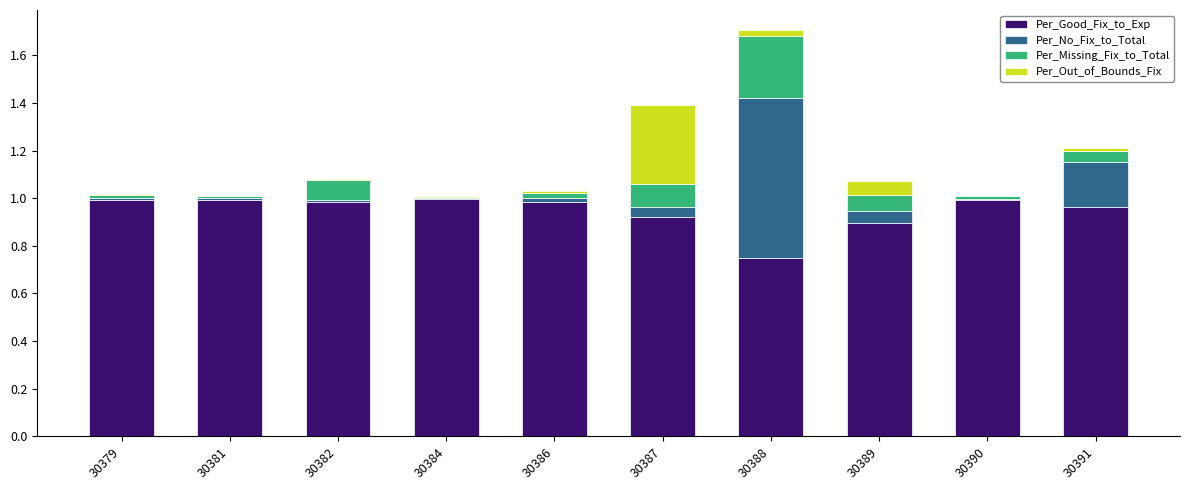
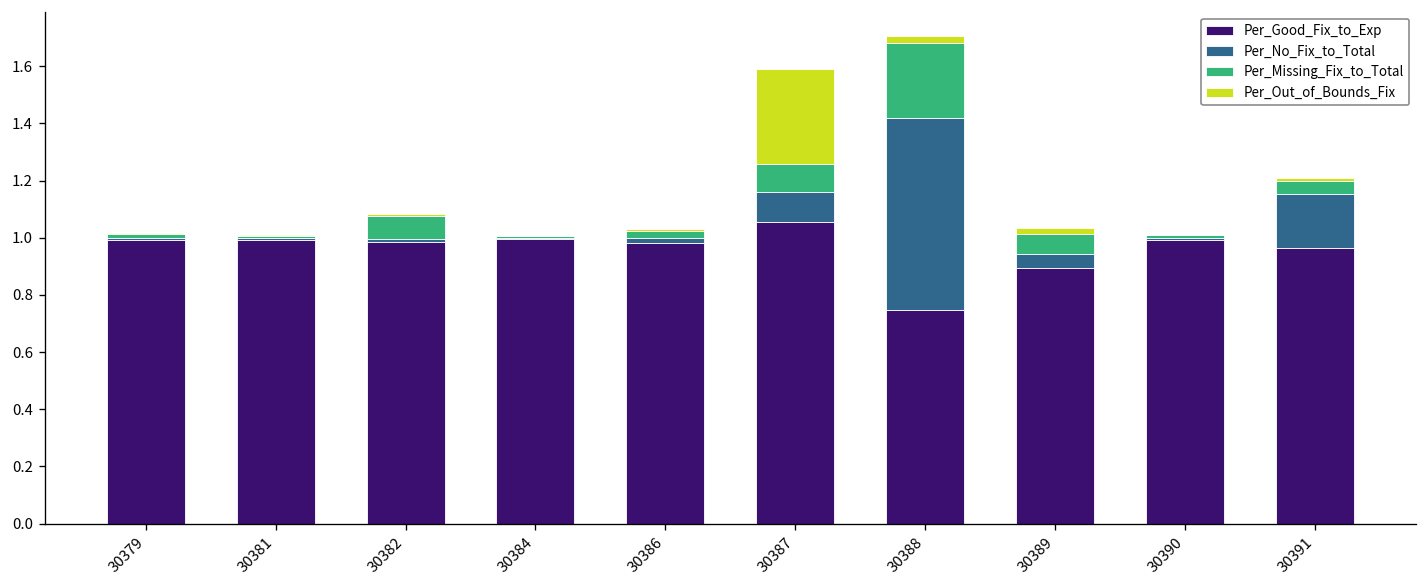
  {
    "Per_Good_Fix_to_Exp": {
      "30379": 0.99,
      "30381": 0.99,
      "30382": 0.98,
      "30384": 1.00,
      "30386": 0.98,
-     "30387": 0.92,
+     "30387": 1.06,
      "30388": 0.75,
      "30389": 0.90,
      "30390": 0.99,
      "30391": 0.96
    },
    "Per_No_Fix_to_Total": {
      "30386": 0.02,
-     "30387": 0.04,
+     "30387": 0.10,
      "30388": 0.67,
      "30389": 0.05,
      "30391": 0.19
    },
    "Per_Missing_Fix_to_Total": {
      "30379": 0.01,
      "30382": 0.08,
      "30386": 0.02,
      "30387": 0.10,
      "30388": 0.26,
      "30389": 0.07,
      "30391": 0.05
    },
    "Per_Out_of_Bounds_Fix": {
      "30387": 0.33,
      "30388": 0.02,
-     "30389": 0.06,
+     "30389": 0.02,
      "30391": 0.01
    }
  }
